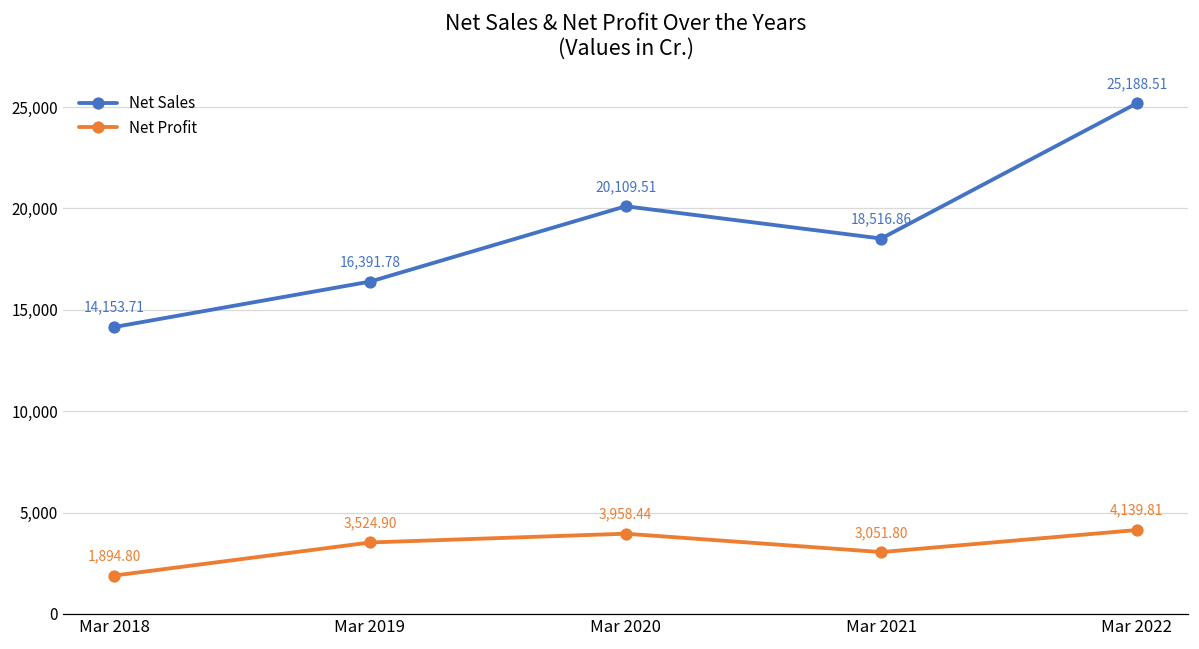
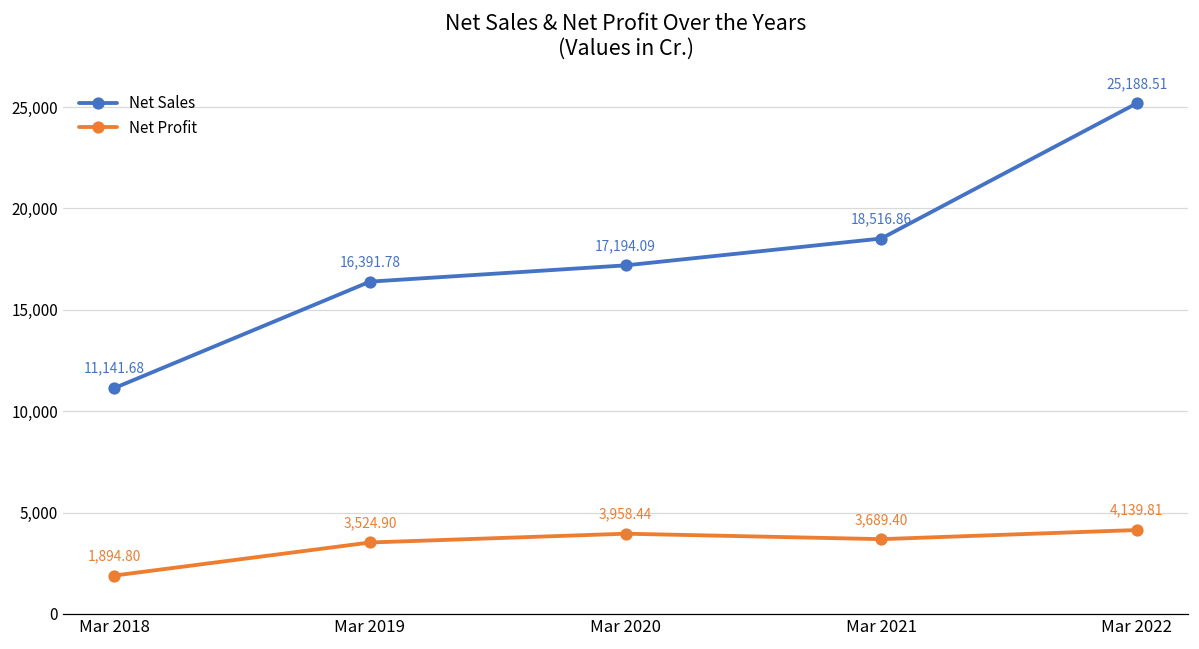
  {
    "Net Sales": {
-     "Mar 2018": "14,153.71",
+     "Mar 2018": "11,141.68",
      "Mar 2019": "16,391.78",
-     "Mar 2020": "20,109.51",
+     "Mar 2020": "17,194.09",
      "Mar 2021": "18,516.86",
      "Mar 2022": "25,188.51"
    },
    "Net Profit": {
      "Mar 2018": "1,894.80",
      "Mar 2019": "3,524.90",
      "Mar 2020": "3,958.44",
-     "Mar 2021": "3,051.80",
+     "Mar 2021": "3,689.40",
      "Mar 2022": "4,139.81"
    }
  }
